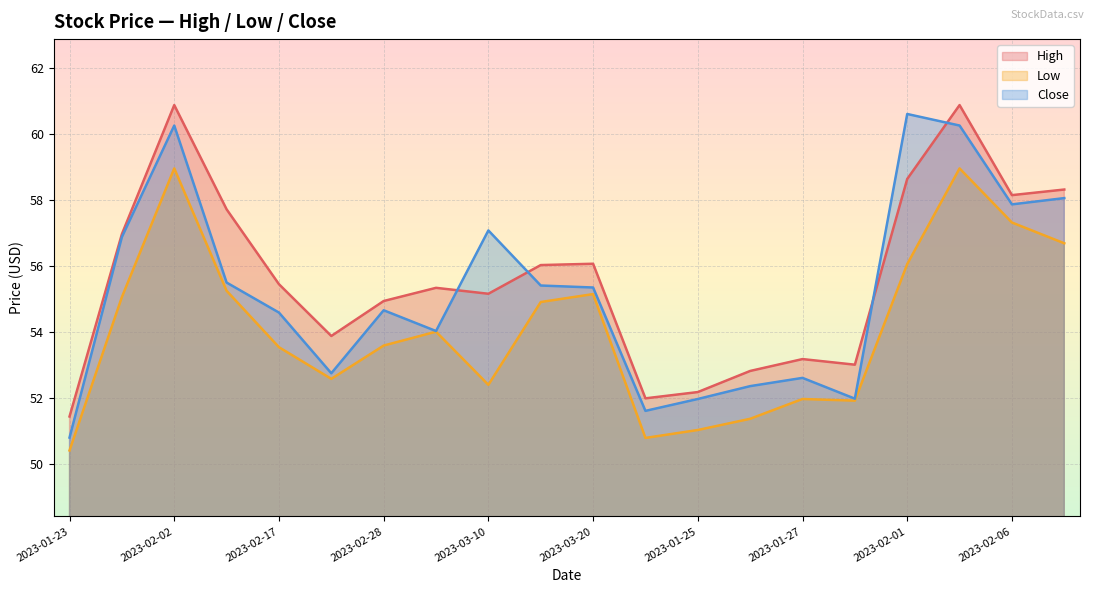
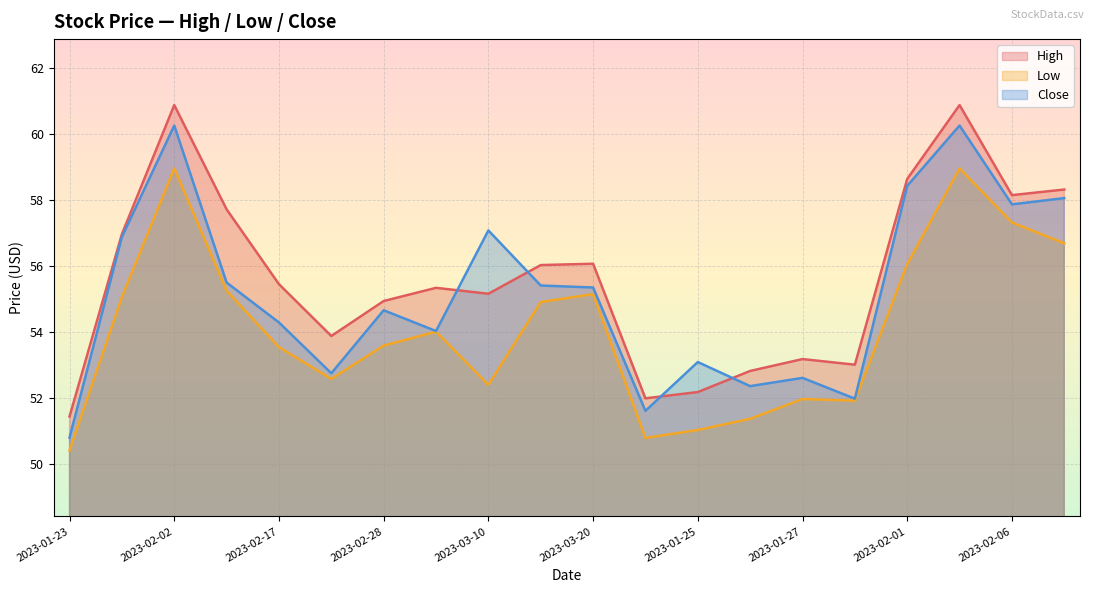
  {
    "Close": {
      "2023-01-23": 50.8,
      "2023-02-02": 60.3,
-     "2023-02-17": 54.6,
+     "2023-02-17": 54.3,
      "2023-02-28": 54.7,
      "2023-03-10": 57.1,
      "2023-03-20": 55.4,
-     "2023-01-25": 52.0,
+     "2023-01-25": 53.1,
      "2023-01-27": 52.6,
-     "2023-02-01": 60.6,
+     "2023-02-01": 58.4,
      "2023-02-06": 57.9
    }
  }
